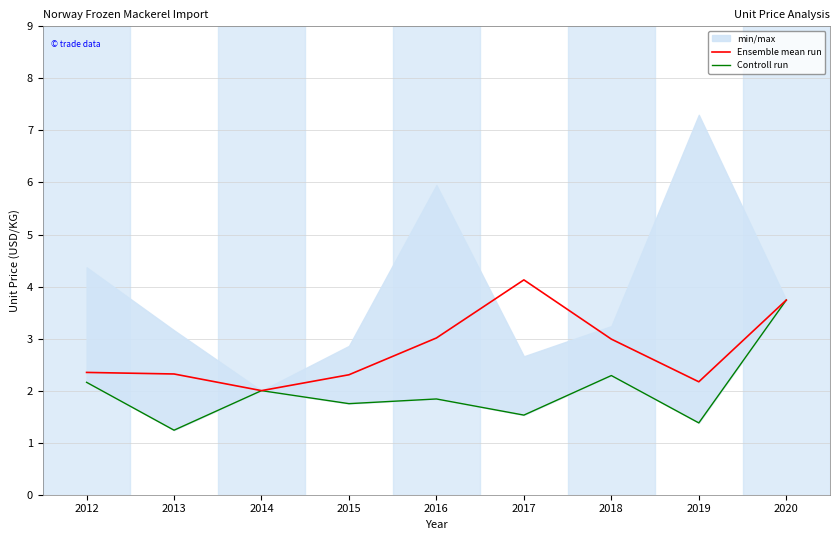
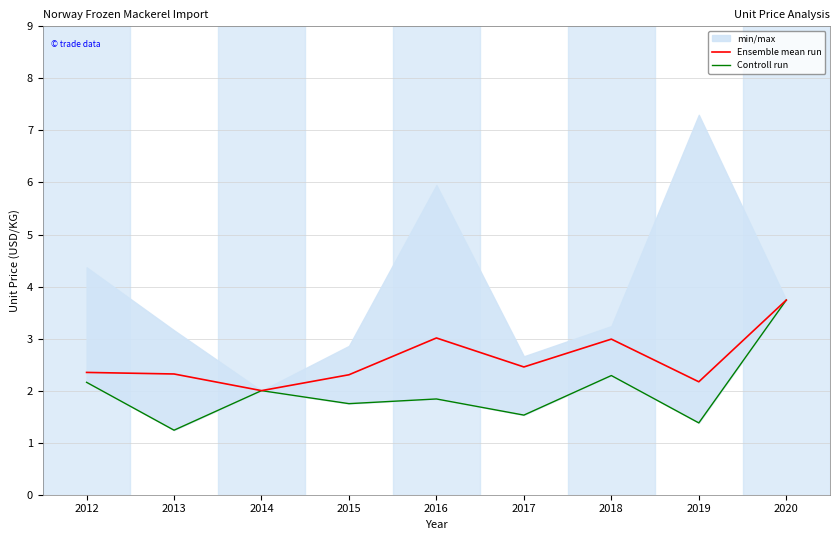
  {
    "Ensemble mean run": {
      "2012": 2.4,
      "2013": 2.3,
      "2015": 2.3,
      "2016": 3.0,
-     "2017": 4.1,
+     "2017": 2.5,
      "2018": 3.0,
      "2019": 2.2
    },
    "Controll run": {
      "2012": 2.2,
      "2013": 1.2,
      "2015": 1.8,
      "2016": 1.8,
      "2017": 1.5,
      "2018": 2.3,
      "2019": 1.4
    }
  }
